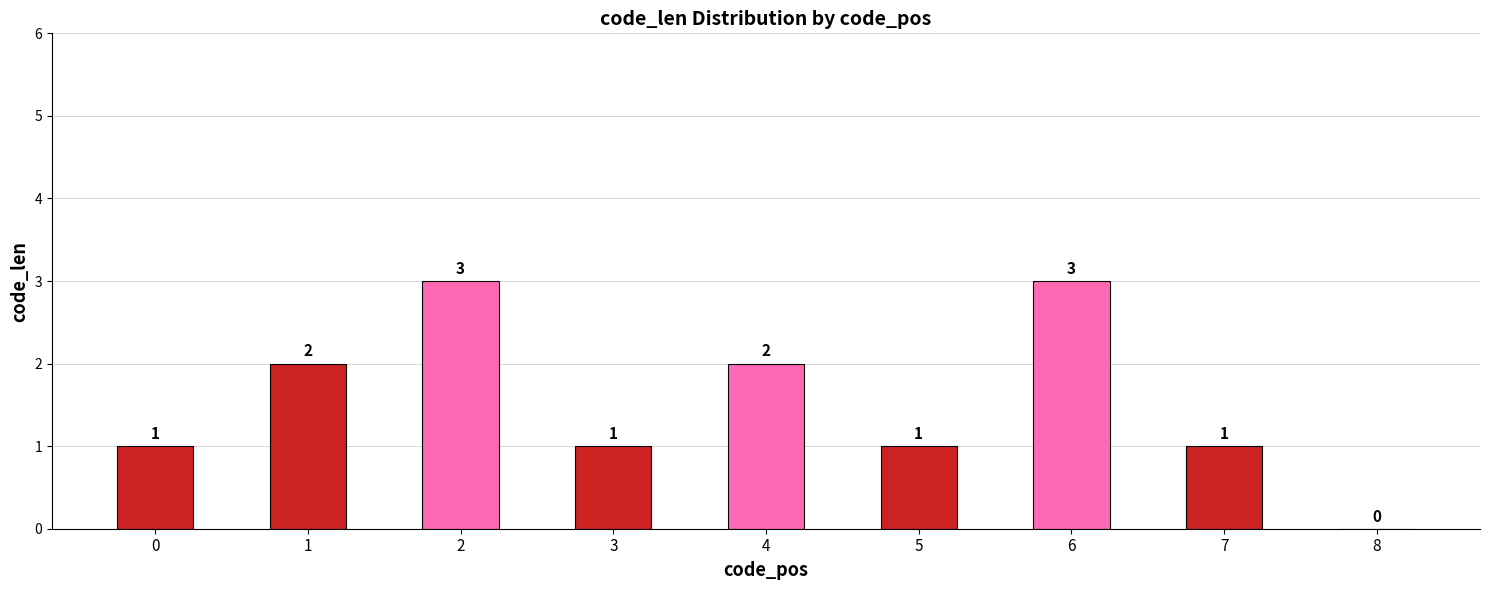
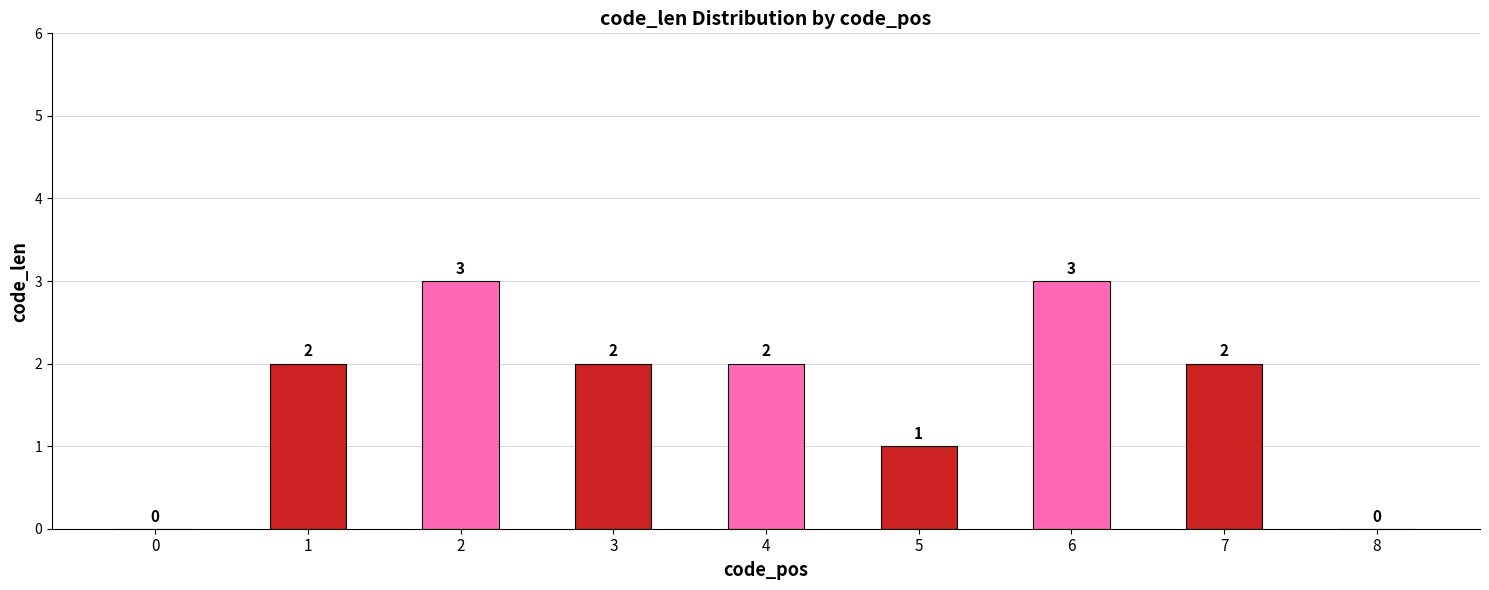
  {
-   "0": 1,
+   "0": 0,
    "1": 2,
    "2": 3,
-   "3": 1,
+   "3": 2,
    "4": 2,
    "5": 1,
    "6": 3,
-   "7": 1,
+   "7": 2,
    "8": 0
  }
